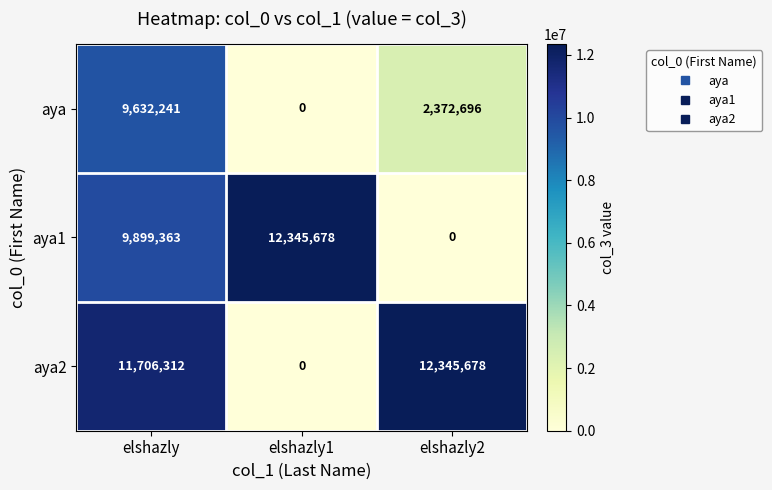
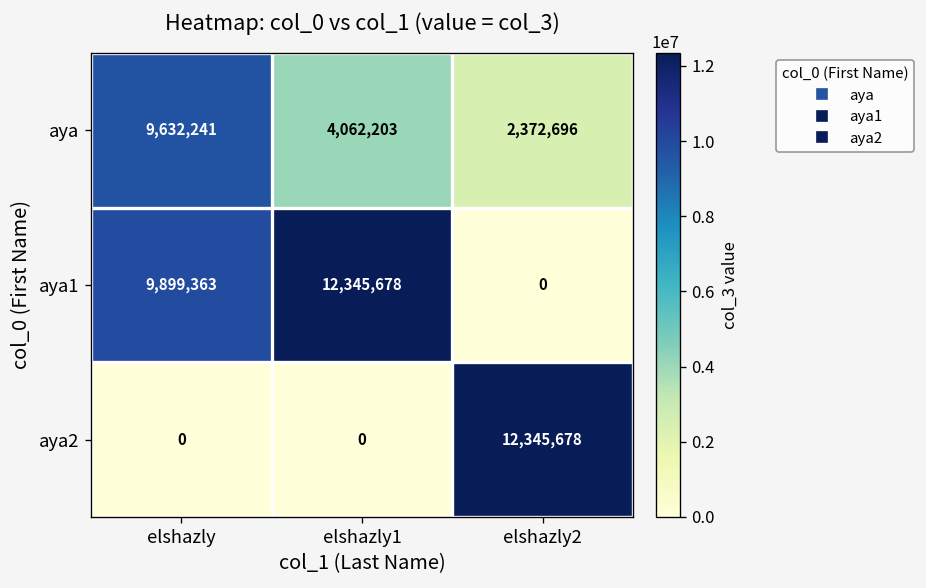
  {
    "aya": {
      "elshazly": "9,632,241",
-     "elshazly1": "0",
+     "elshazly1": "4,062,203",
      "elshazly2": "2,372,696"
    },
    "aya1": {
      "elshazly": "9,899,363",
      "elshazly1": "12,345,678",
      "elshazly2": "0"
    },
    "aya2": {
-     "elshazly": "11,706,312",
+     "elshazly": "0",
      "elshazly1": "0",
      "elshazly2": "12,345,678"
    }
  }
